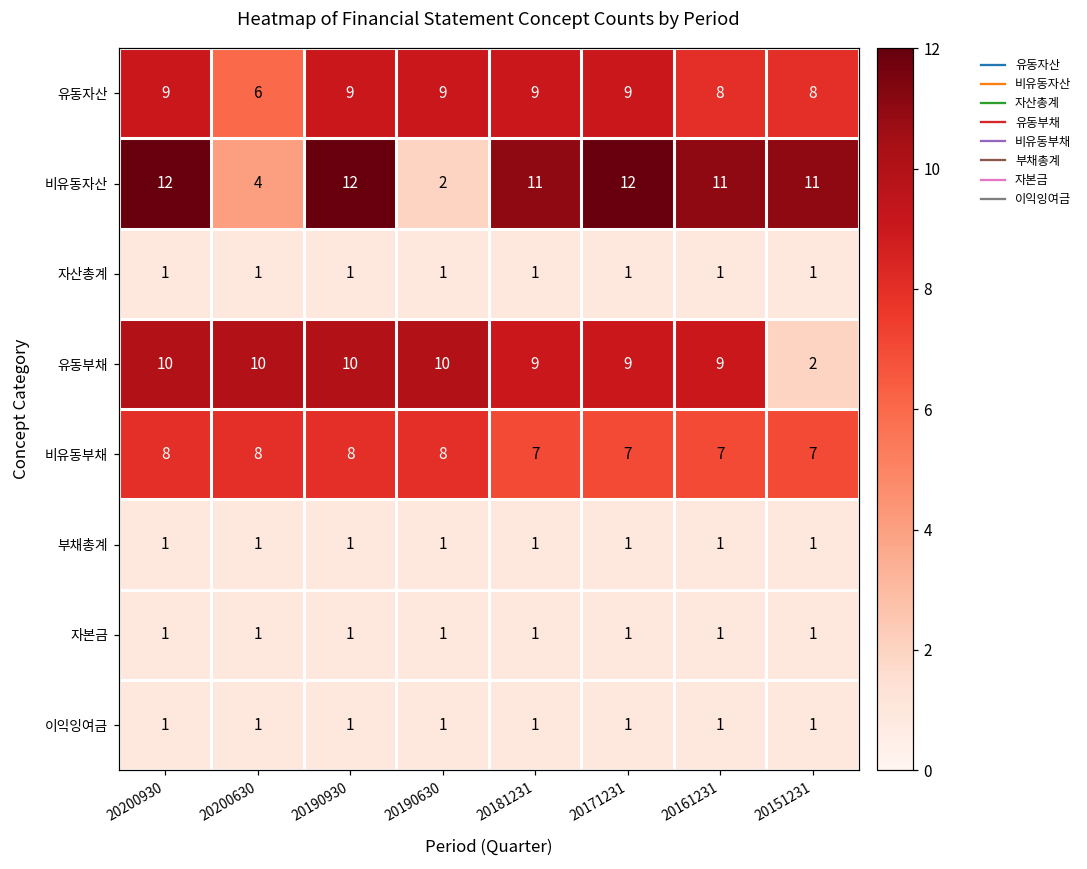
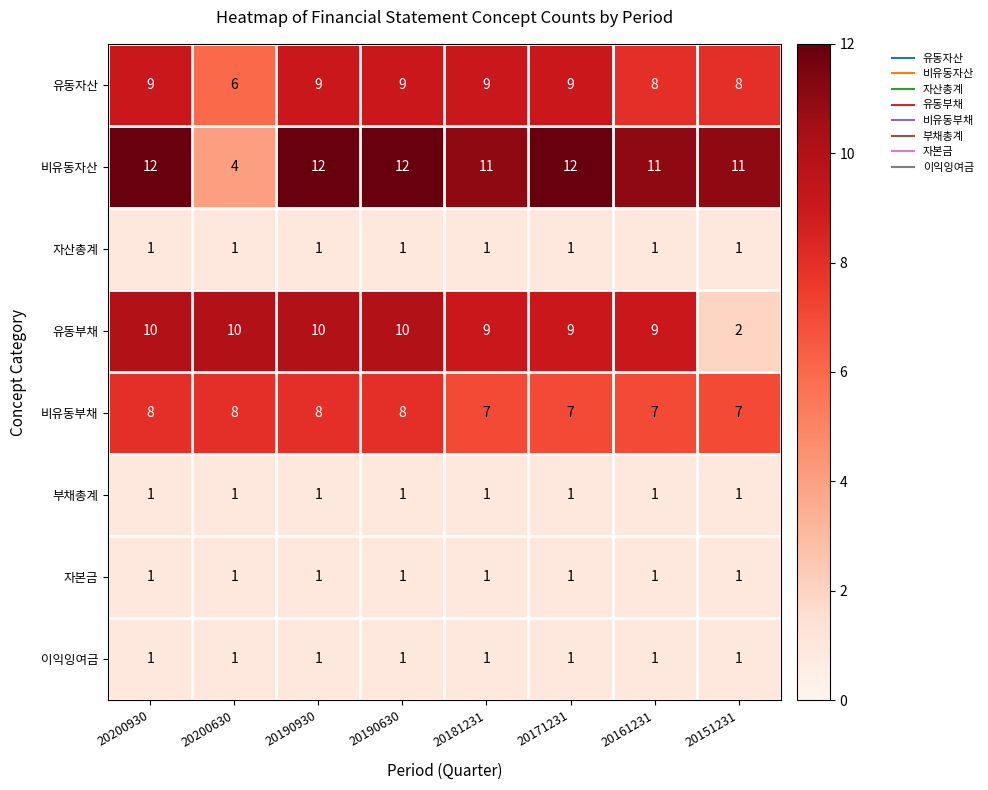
  {
    "유동자산": {
      "20200930": 9,
      "20200630": 6,
      "20190930": 9,
      "20190630": 9,
      "20181231": 9,
      "20171231": 9,
      "20161231": 8,
      "20151231": 8
    },
    "비유동자산": {
      "20200930": 12,
      "20200630": 4,
      "20190930": 12,
-     "20190630": 2,
+     "20190630": 12,
      "20181231": 11,
      "20171231": 12,
      "20161231": 11,
      "20151231": 11
    },
    "자산총계": {
      "20200930": 1,
      "20200630": 1,
      "20190930": 1,
      "20190630": 1,
      "20181231": 1,
      "20171231": 1,
      "20161231": 1,
      "20151231": 1
    },
    "유동부채": {
      "20200930": 10,
      "20200630": 10,
      "20190930": 10,
      "20190630": 10,
      "20181231": 9,
      "20171231": 9,
      "20161231": 9,
      "20151231": 2
    },
    "비유동부채": {
      "20200930": 8,
      "20200630": 8,
      "20190930": 8,
      "20190630": 8,
      "20181231": 7,
      "20171231": 7,
      "20161231": 7,
      "20151231": 7
    },
    "부채총계": {
      "20200930": 1,
      "20200630": 1,
      "20190930": 1,
      "20190630": 1,
      "20181231": 1,
      "20171231": 1,
      "20161231": 1,
      "20151231": 1
    },
    "자본금": {
      "20200930": 1,
      "20200630": 1,
      "20190930": 1,
      "20190630": 1,
      "20181231": 1,
      "20171231": 1,
      "20161231": 1,
      "20151231": 1
    },
    "이익잉여금": {
      "20200930": 1,
      "20200630": 1,
      "20190930": 1,
      "20190630": 1,
      "20181231": 1,
      "20171231": 1,
      "20161231": 1,
      "20151231": 1
    }
  }
